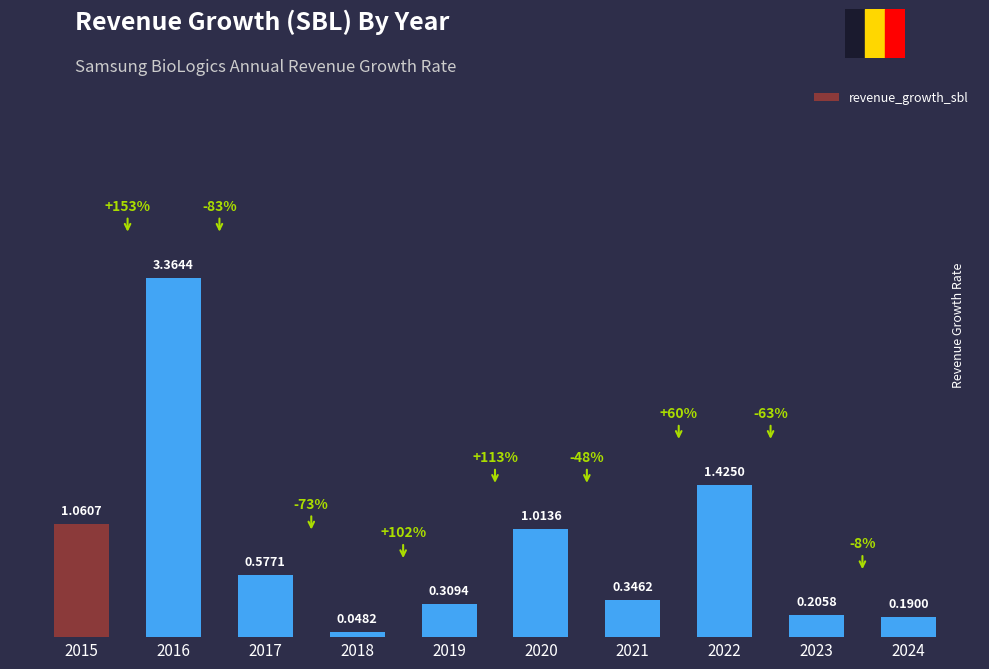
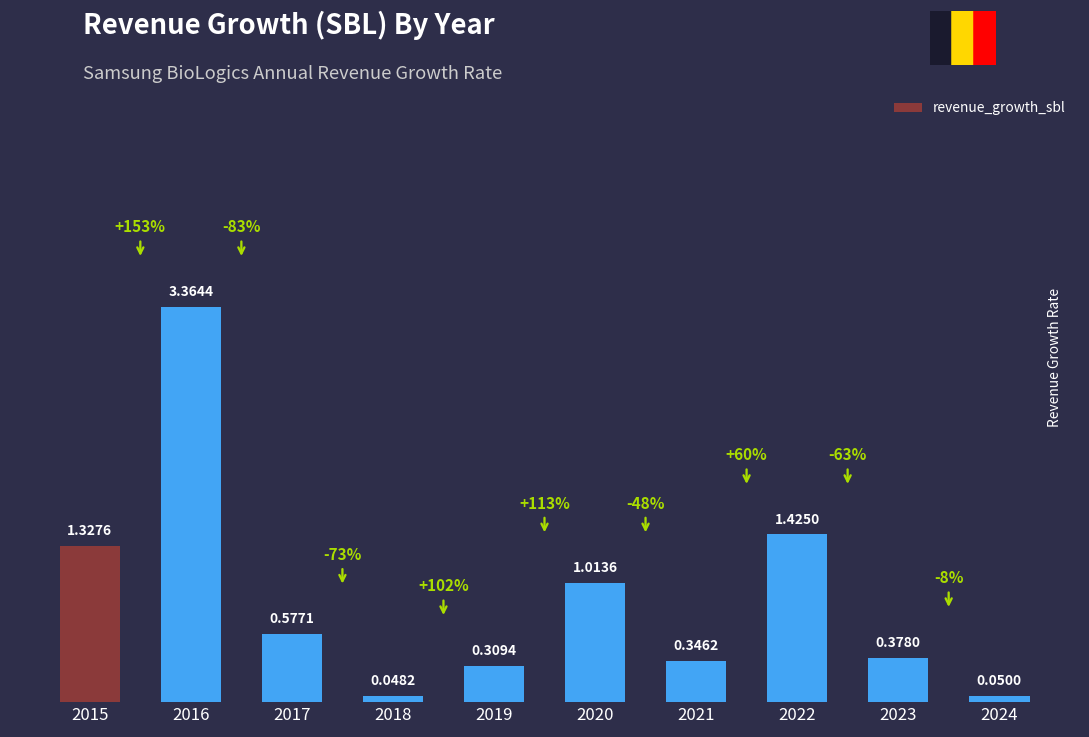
  {
-   "2015": 1.0607,
+   "2015": 1.3276,
    "2016": 3.3644,
    "2017": 0.5771,
    "2018": 0.0482,
    "2019": 0.3094,
    "2020": 1.0136,
    "2021": 0.3462,
    "2022": 1.4250,
-   "2023": 0.2058,
-   "2024": 0.1900
+   "2023": 0.3780,
+   "2024": 0.0500
  }
